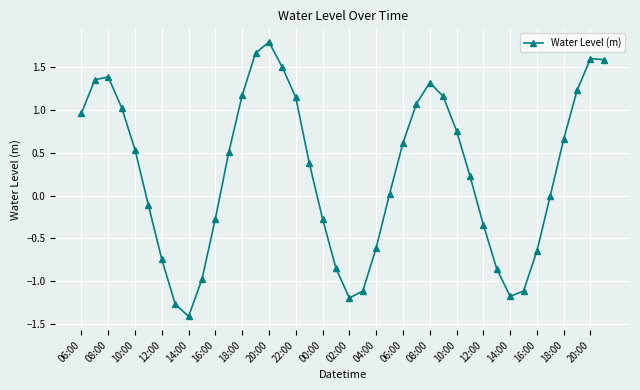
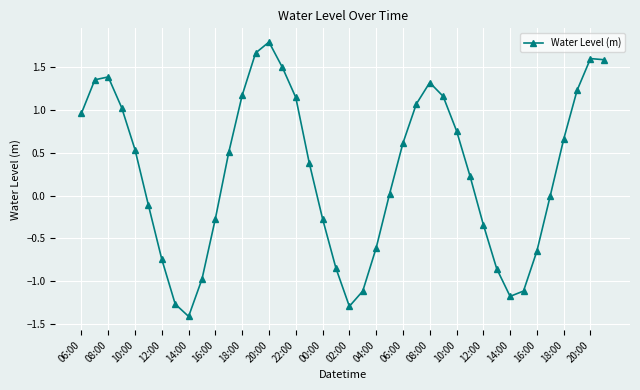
  {
    "22:00": 1.1,
    "00:00": -0.3,
-   "02:00": -1.2,
+   "02:00": -1.3,
    "04:00": -0.6
  }
